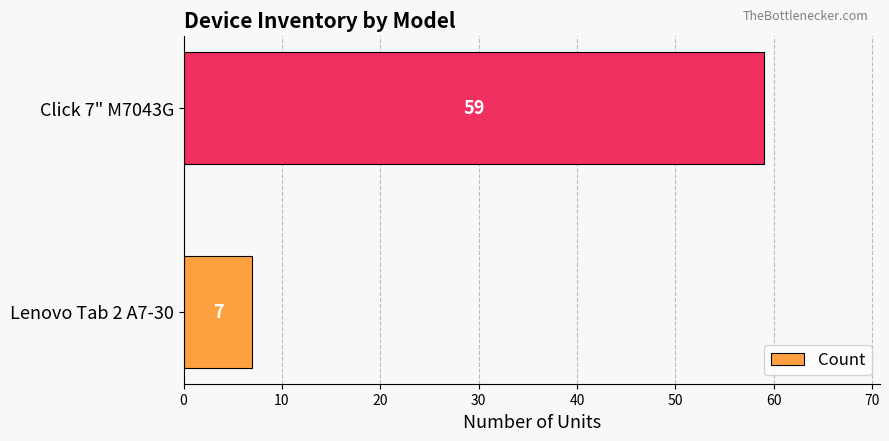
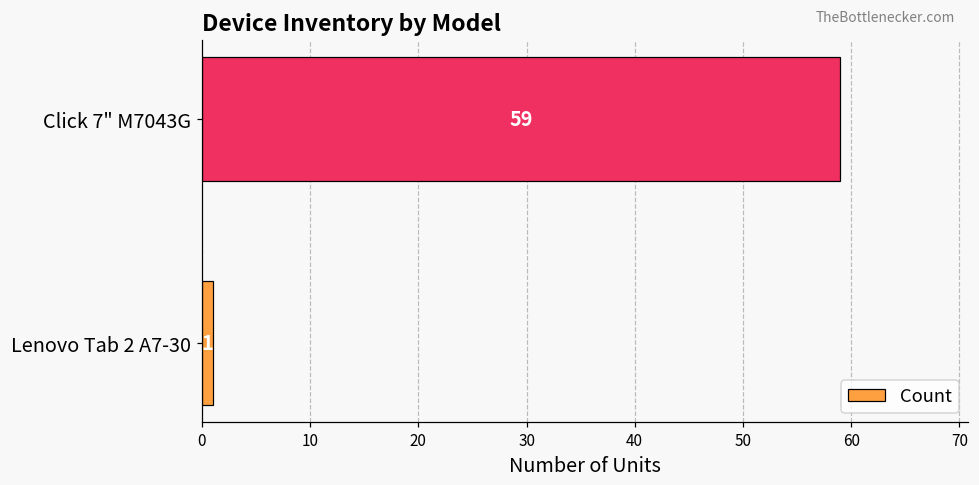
  {
    "Click 7\" M7043G": 59,
-   "Lenovo Tab 2 A7-30": 7
+   "Lenovo Tab 2 A7-30": 1
  }
